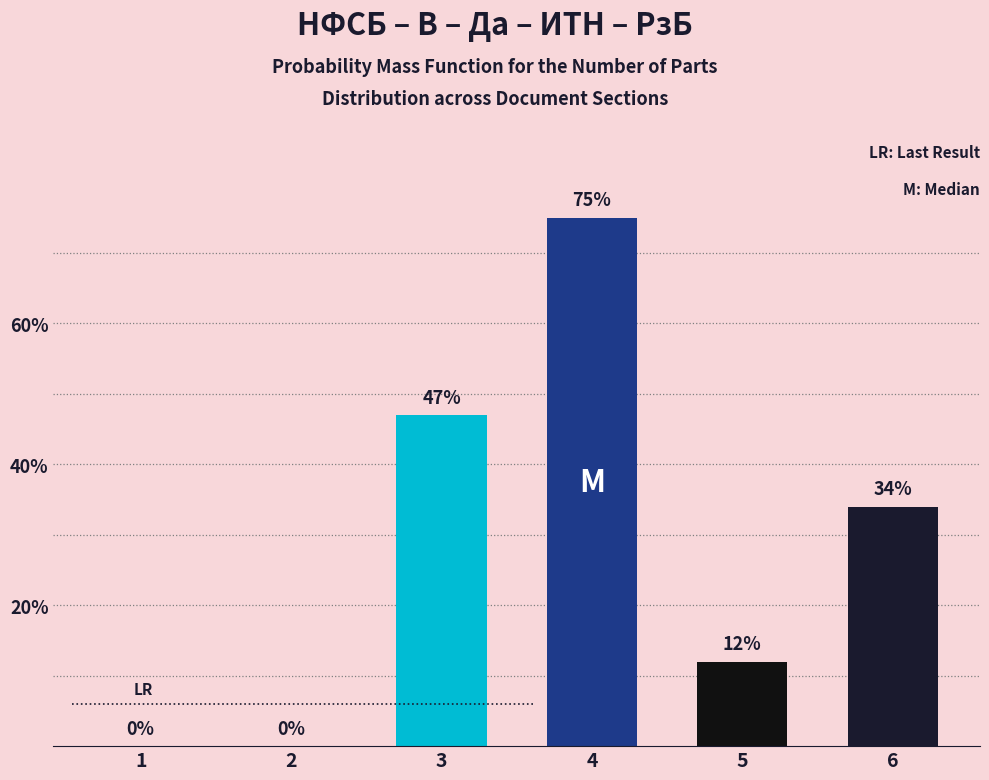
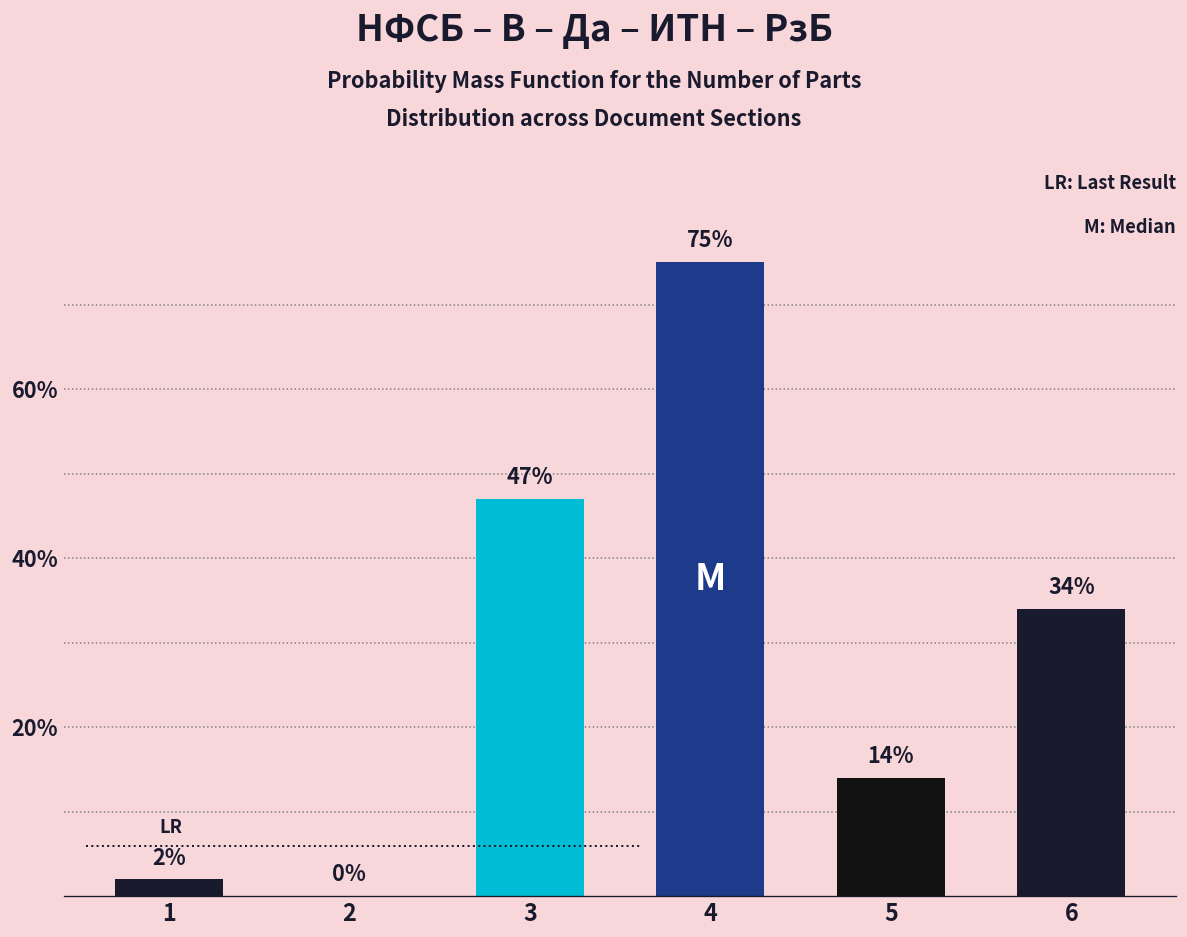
  {
-   "1": "0%",
+   "1": "2%",
    "2": "0%",
    "3": "47%",
    "4": "75%",
-   "5": "12%",
+   "5": "14%",
    "6": "34%"
  }
